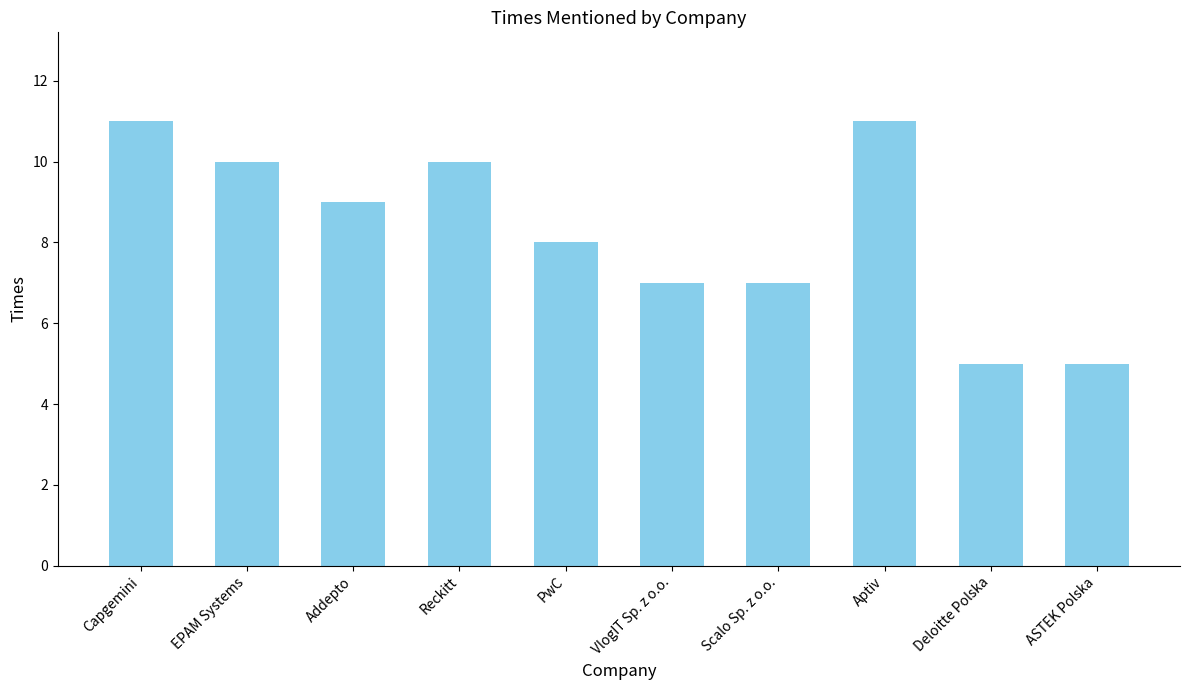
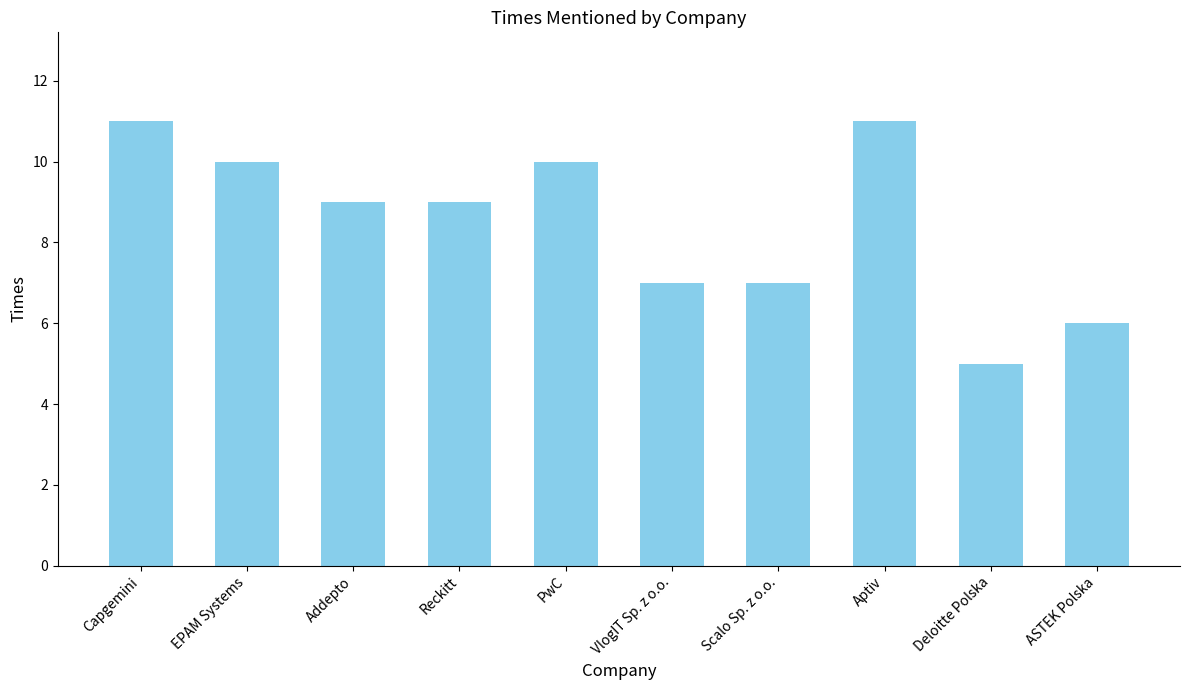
  {
    "Capgemini": 11,
    "EPAM Systems": 10,
    "Addepto": 9,
-   "Reckitt": 10,
-   "PwC": 8,
+   "Reckitt": 9,
+   "PwC": 10,
    "VlogIT Sp. z o.o.": 7,
    "Scalo Sp. z o.o.": 7,
    "Aptiv": 11,
    "Deloitte Polska": 5,
-   "ASTEK Polska": 5
+   "ASTEK Polska": 6
  }
